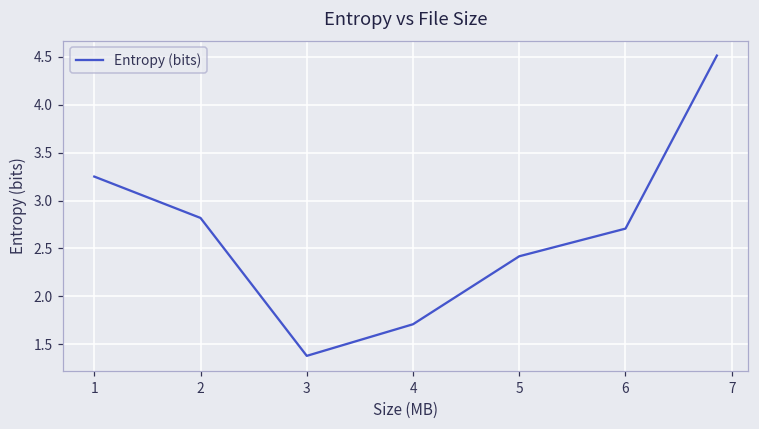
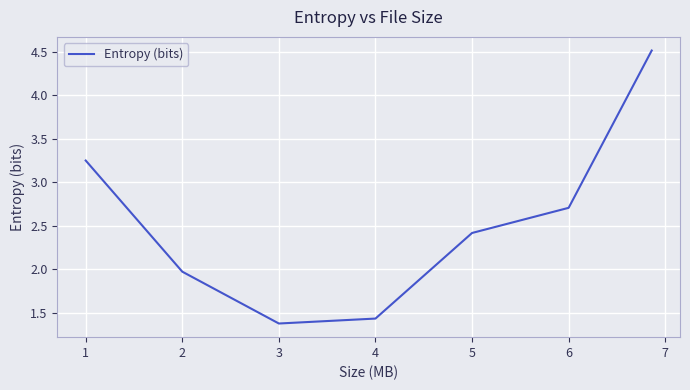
  {
    "1": 3.3,
-   "2": 2.8,
+   "2": 2.0,
    "3": 1.4,
-   "4": 1.7,
+   "4": 1.4,
    "5": 2.4,
    "6": 2.7
  }
